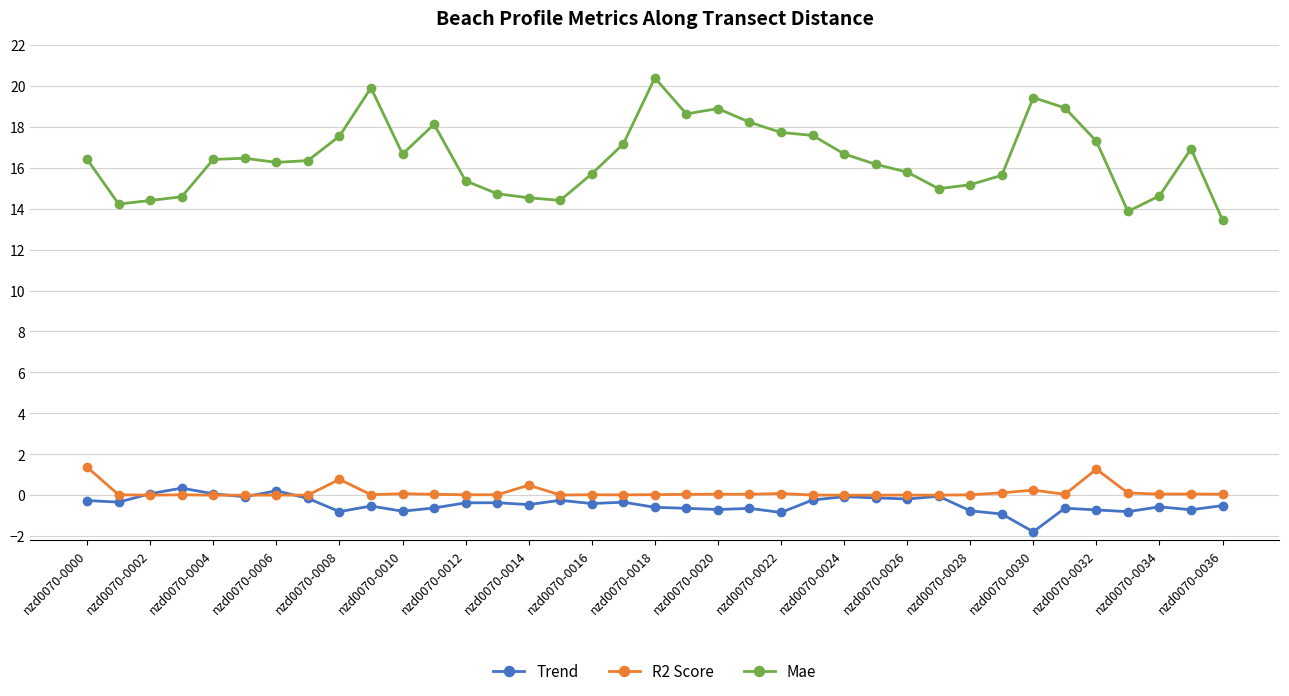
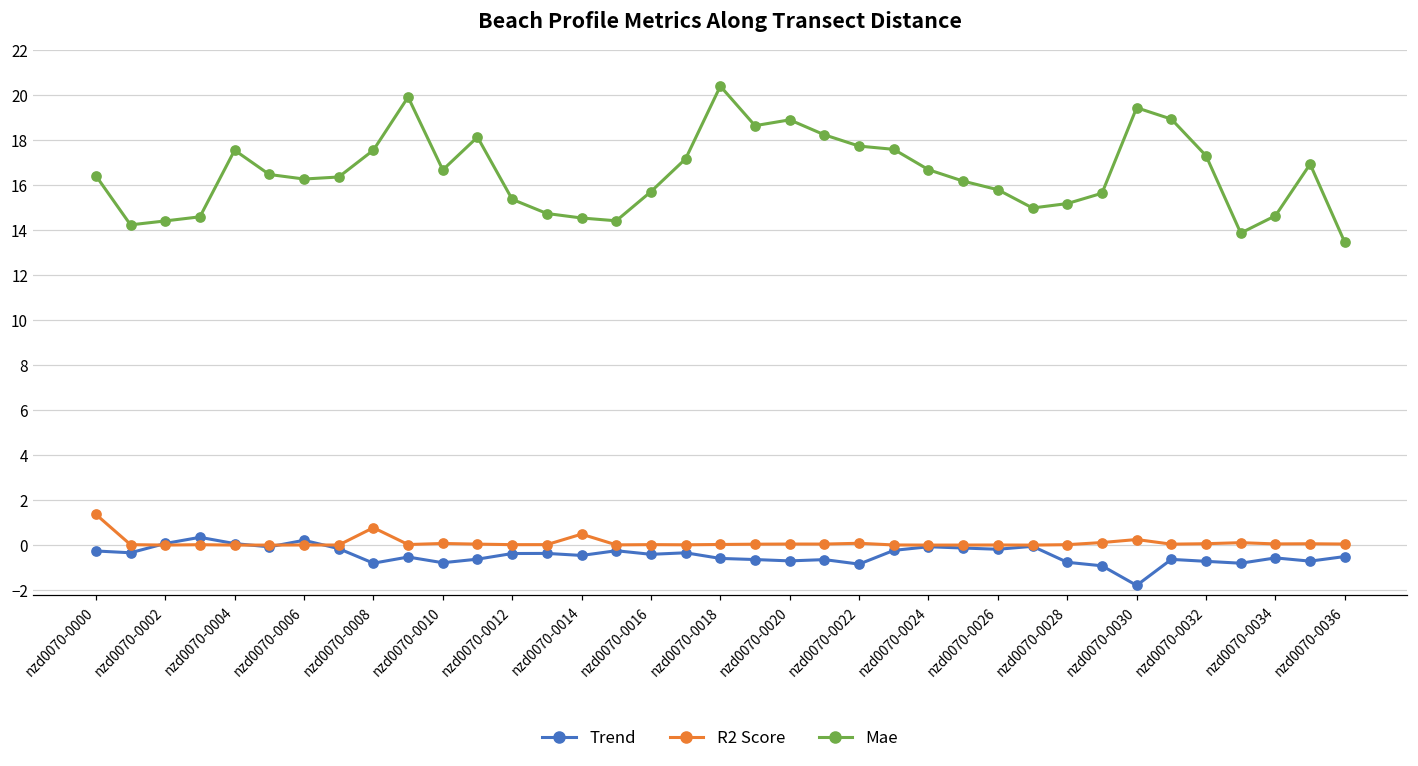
  {
    "Trend": {
      "nzd0070-0000": -0.3,
      "nzd0070-0006": 0.2,
      "nzd0070-0008": -0.8,
      "nzd0070-0010": -0.8,
      "nzd0070-0012": -0.4,
      "nzd0070-0014": -0.5,
      "nzd0070-0016": -0.4,
      "nzd0070-0018": -0.6,
      "nzd0070-0020": -0.7,
      "nzd0070-0022": -0.8,
      "nzd0070-0026": -0.2,
      "nzd0070-0028": -0.8,
      "nzd0070-0030": -1.8,
      "nzd0070-0032": -0.7,
      "nzd0070-0034": -0.6,
      "nzd0070-0036": -0.5
    },
    "R2 Score": {
      "nzd0070-0000": 1.4,
      "nzd0070-0006": 0.0,
      "nzd0070-0008": 0.8,
      "nzd0070-0010": 0.1,
      "nzd0070-0012": 0.0,
      "nzd0070-0014": 0.5,
      "nzd0070-0016": 0.0,
      "nzd0070-0018": 0.0,
      "nzd0070-0020": 0.0,
      "nzd0070-0022": 0.1,
      "nzd0070-0026": 0.0,
      "nzd0070-0028": 0.0,
      "nzd0070-0030": 0.2,
-     "nzd0070-0032": 1.3,
+     "nzd0070-0032": 0.1,
      "nzd0070-0034": 0.1,
      "nzd0070-0036": 0.0
    },
    "Mae": {
      "nzd0070-0000": 16.4,
      "nzd0070-0002": 14.4,
-     "nzd0070-0004": 16.4,
+     "nzd0070-0004": 17.5,
      "nzd0070-0006": 16.3,
      "nzd0070-0008": 17.5,
      "nzd0070-0010": 16.7,
      "nzd0070-0012": 15.4,
      "nzd0070-0014": 14.5,
      "nzd0070-0016": 15.7,
      "nzd0070-0018": 20.4,
      "nzd0070-0020": 18.9,
      "nzd0070-0022": 17.7,
      "nzd0070-0024": 16.7,
      "nzd0070-0026": 15.8,
      "nzd0070-0028": 15.2,
      "nzd0070-0030": 19.4,
      "nzd0070-0032": 17.3,
      "nzd0070-0034": 14.6,
      "nzd0070-0036": 13.4
    }
  }
